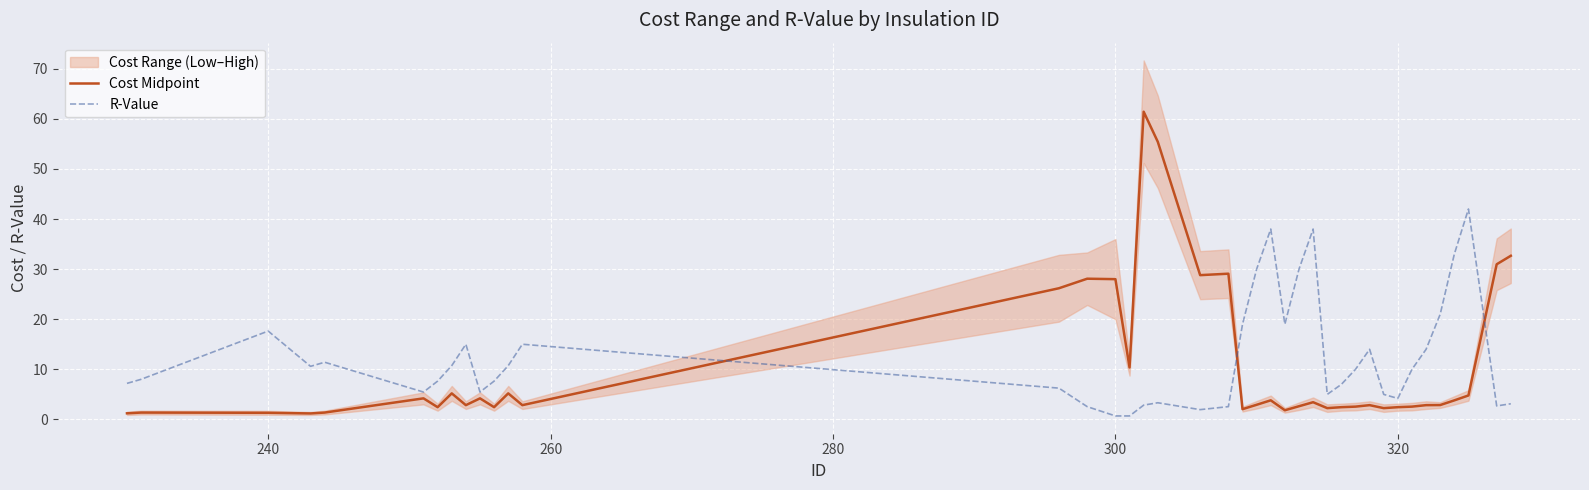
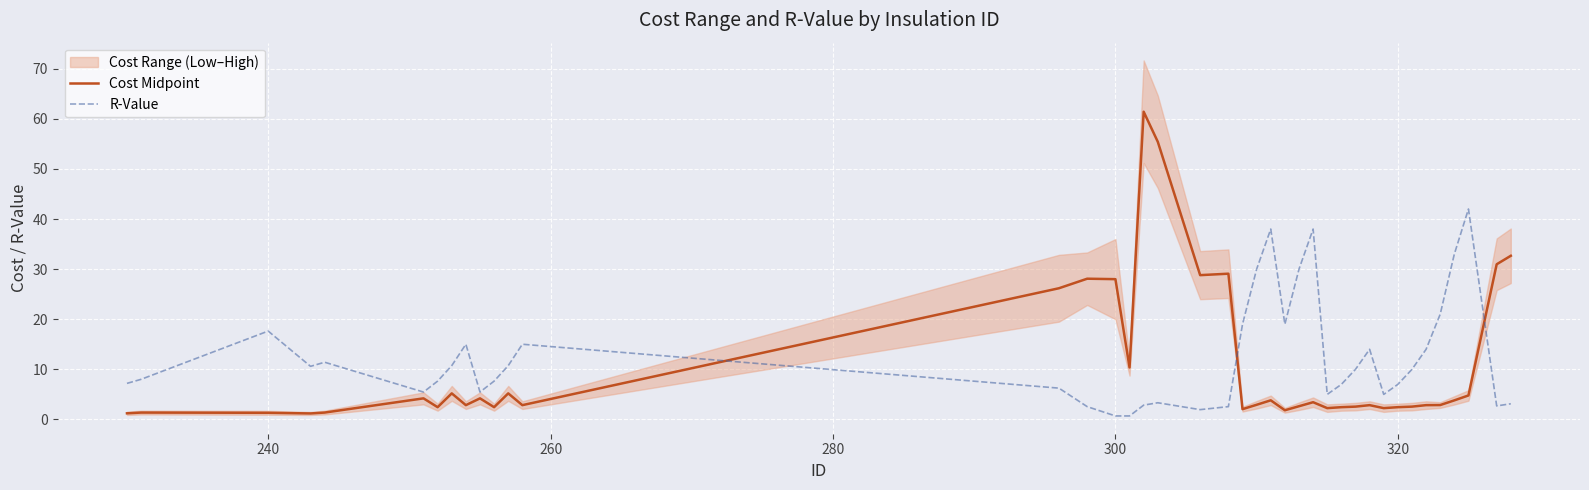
  {
    "Cost Midpoint": {
      "300": 28,
      "320": 2
    },
    "R-Value": {
      "240": 18,
      "300": 1,
-     "320": 4
+     "320": 7
    }
  }
